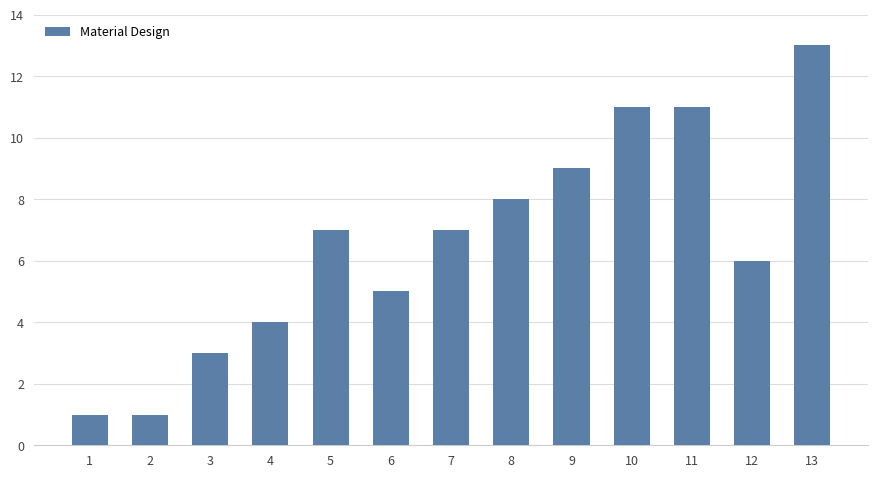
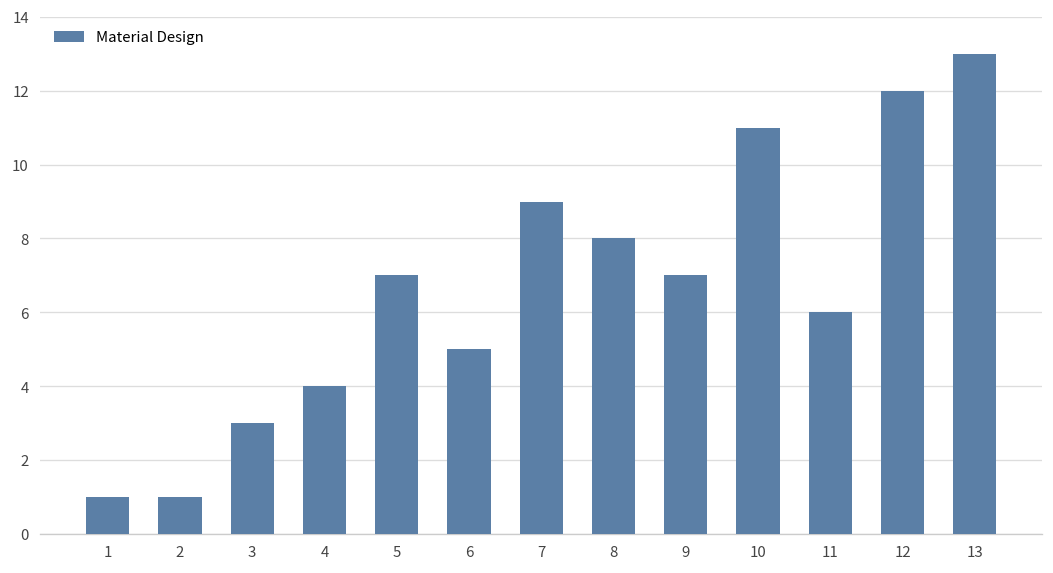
  {
    "1": 1,
    "2": 1,
    "3": 3,
    "4": 4,
    "5": 7,
    "6": 5,
-   "7": 7,
+   "7": 9,
    "8": 8,
-   "9": 9,
+   "9": 7,
    "10": 11,
-   "11": 11,
-   "12": 6,
+   "11": 6,
+   "12": 12,
    "13": 13
  }
